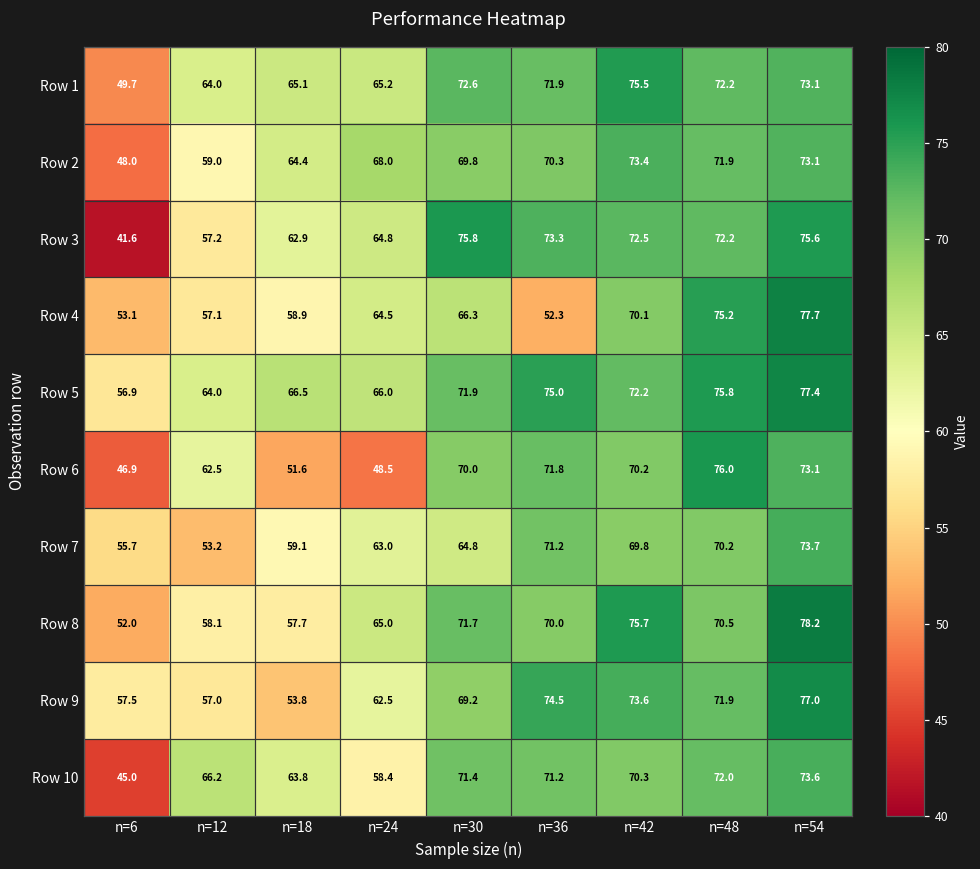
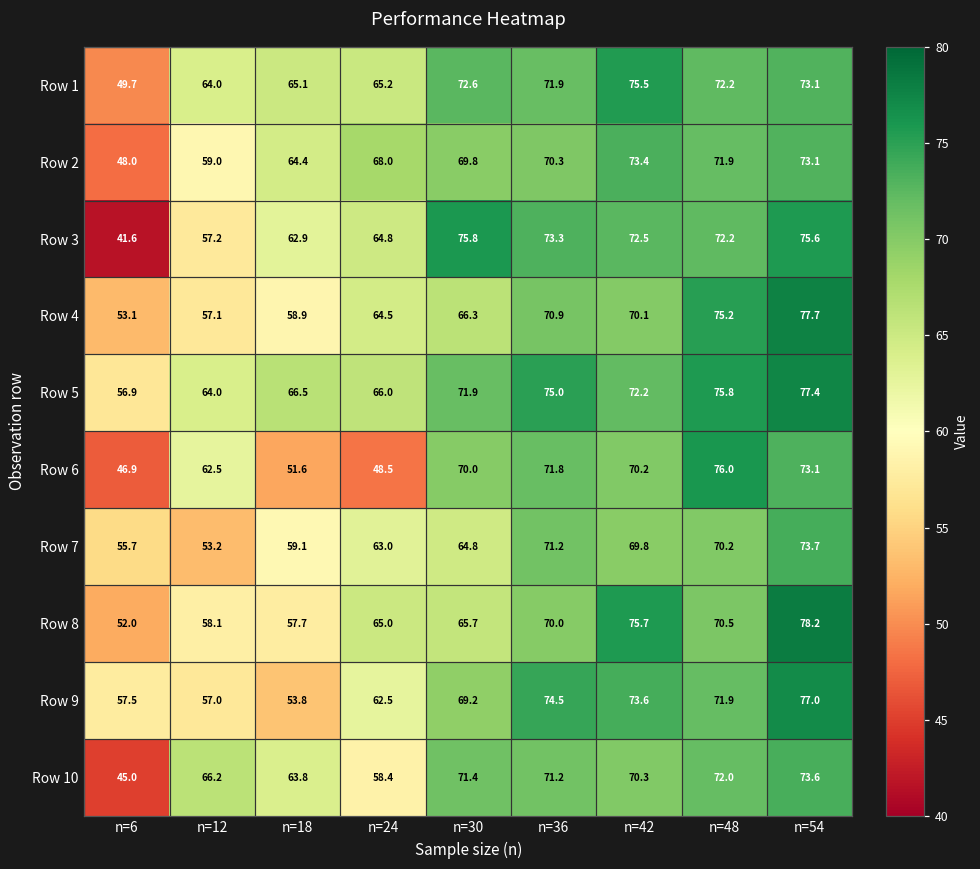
  {
    "Row 1": {
      "n=6": 49.7,
      "n=12": 64.0,
      "n=18": 65.1,
      "n=24": 65.2,
      "n=30": 72.6,
      "n=36": 71.9,
      "n=42": 75.5,
      "n=48": 72.2,
      "n=54": 73.1
    },
    "Row 2": {
      "n=6": 48.0,
      "n=12": 59.0,
      "n=18": 64.4,
      "n=24": 68.0,
      "n=30": 69.8,
      "n=36": 70.3,
      "n=42": 73.4,
      "n=48": 71.9,
      "n=54": 73.1
    },
    "Row 3": {
      "n=6": 41.6,
      "n=12": 57.2,
      "n=18": 62.9,
      "n=24": 64.8,
      "n=30": 75.8,
      "n=36": 73.3,
      "n=42": 72.5,
      "n=48": 72.2,
      "n=54": 75.6
    },
    "Row 4": {
      "n=6": 53.1,
      "n=12": 57.1,
      "n=18": 58.9,
      "n=24": 64.5,
      "n=30": 66.3,
-     "n=36": 52.3,
+     "n=36": 70.9,
      "n=42": 70.1,
      "n=48": 75.2,
      "n=54": 77.7
    },
    "Row 5": {
      "n=6": 56.9,
      "n=12": 64.0,
      "n=18": 66.5,
      "n=24": 66.0,
      "n=30": 71.9,
      "n=36": 75.0,
      "n=42": 72.2,
      "n=48": 75.8,
      "n=54": 77.4
    },
    "Row 6": {
      "n=6": 46.9,
      "n=12": 62.5,
      "n=18": 51.6,
      "n=24": 48.5,
      "n=30": 70.0,
      "n=36": 71.8,
      "n=42": 70.2,
      "n=48": 76.0,
      "n=54": 73.1
    },
    "Row 7": {
      "n=6": 55.7,
      "n=12": 53.2,
      "n=18": 59.1,
      "n=24": 63.0,
      "n=30": 64.8,
      "n=36": 71.2,
      "n=42": 69.8,
      "n=48": 70.2,
      "n=54": 73.7
    },
    "Row 8": {
      "n=6": 52.0,
      "n=12": 58.1,
      "n=18": 57.7,
      "n=24": 65.0,
-     "n=30": 71.7,
+     "n=30": 65.7,
      "n=36": 70.0,
      "n=42": 75.7,
      "n=48": 70.5,
      "n=54": 78.2
    },
    "Row 9": {
      "n=6": 57.5,
      "n=12": 57.0,
      "n=18": 53.8,
      "n=24": 62.5,
      "n=30": 69.2,
      "n=36": 74.5,
      "n=42": 73.6,
      "n=48": 71.9,
      "n=54": 77.0
    },
    "Row 10": {
      "n=6": 45.0,
      "n=12": 66.2,
      "n=18": 63.8,
      "n=24": 58.4,
      "n=30": 71.4,
      "n=36": 71.2,
      "n=42": 70.3,
      "n=48": 72.0,
      "n=54": 73.6
    }
  }
